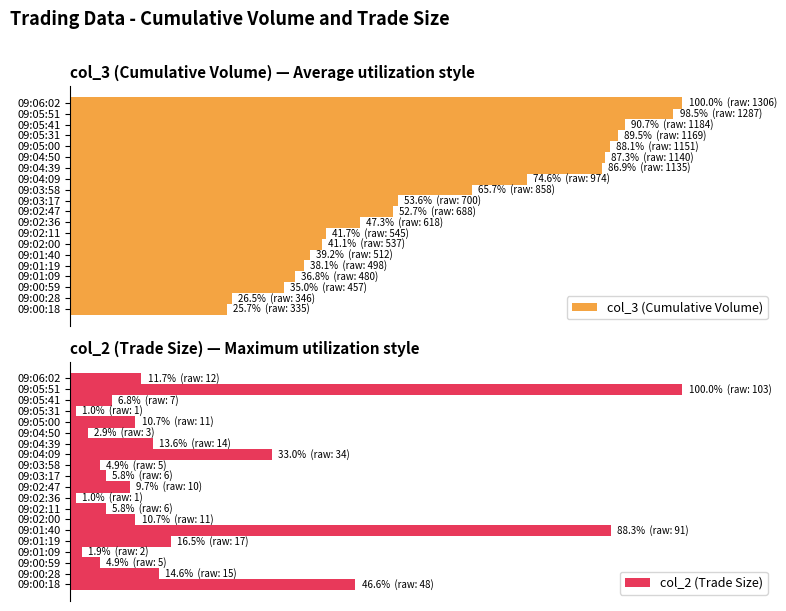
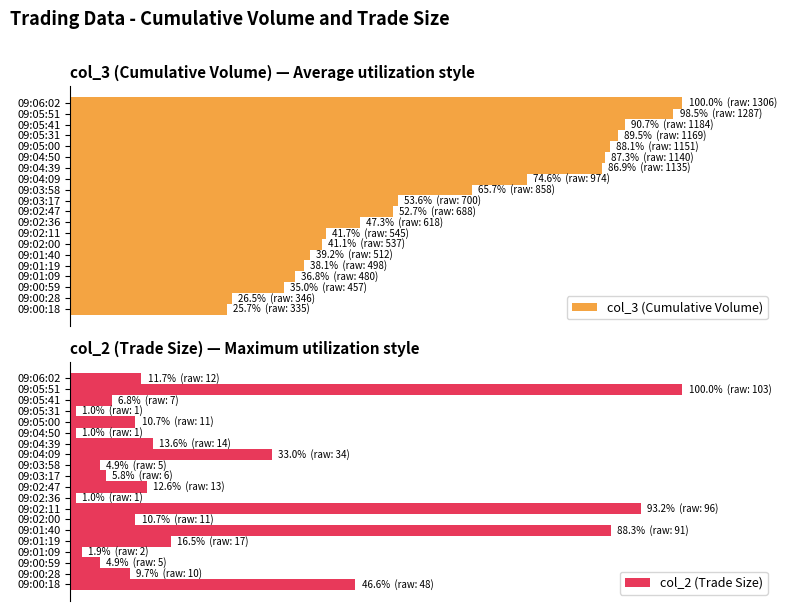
  {
    "col_3 (Cumulative Volume) — Average utilization style": {
      "09:06:02": "100.0%",
      "09:05:51": "98.5%",
      "09:05:41": "90.7%",
      "09:05:31": "89.5%",
      "09:05:00": "88.1%",
      "09:04:50": "87.3%",
      "09:04:39": "86.9%",
      "09:04:09": "74.6%",
      "09:03:58": "65.7%",
      "09:03:17": "53.6%",
      "09:02:47": "52.7%",
      "09:02:36": "47.3%",
      "09:02:11": "41.7%",
      "09:02:00": "41.1%",
      "09:01:40": "39.2%",
      "09:01:19": "38.1%",
      "09:01:09": "36.8%",
      "09:00:59": "35.0%",
      "09:00:28": "26.5%",
      "09:00:18": "25.7%"
    },
    "col_2 (Trade Size) — Maximum utilization style": {
      "09:06:02": "11.7%",
      "09:05:51": "100.0%",
      "09:05:41": "6.8%",
      "09:05:31": "1.0%",
      "09:05:00": "10.7%",
-     "09:04:50": "2.9% (raw: 3)",
+     "09:04:50": "1.0% (raw: 1)",
      "09:04:39": "13.6%",
      "09:04:09": "33.0%",
      "09:03:58": "4.9%",
      "09:03:17": "5.8%",
-     "09:02:47": "9.7% (raw: 10)",
+     "09:02:47": "12.6% (raw: 13)",
      "09:02:36": "1.0%",
-     "09:02:11": "5.8% (raw: 6)",
+     "09:02:11": "93.2% (raw: 96)",
      "09:02:00": "10.7%",
      "09:01:40": "88.3%",
      "09:01:19": "16.5%",
      "09:01:09": "1.9%",
      "09:00:59": "4.9%",
-     "09:00:28": "14.6% (raw: 15)",
+     "09:00:28": "9.7% (raw: 10)",
      "09:00:18": "46.6%"
    }
  }
